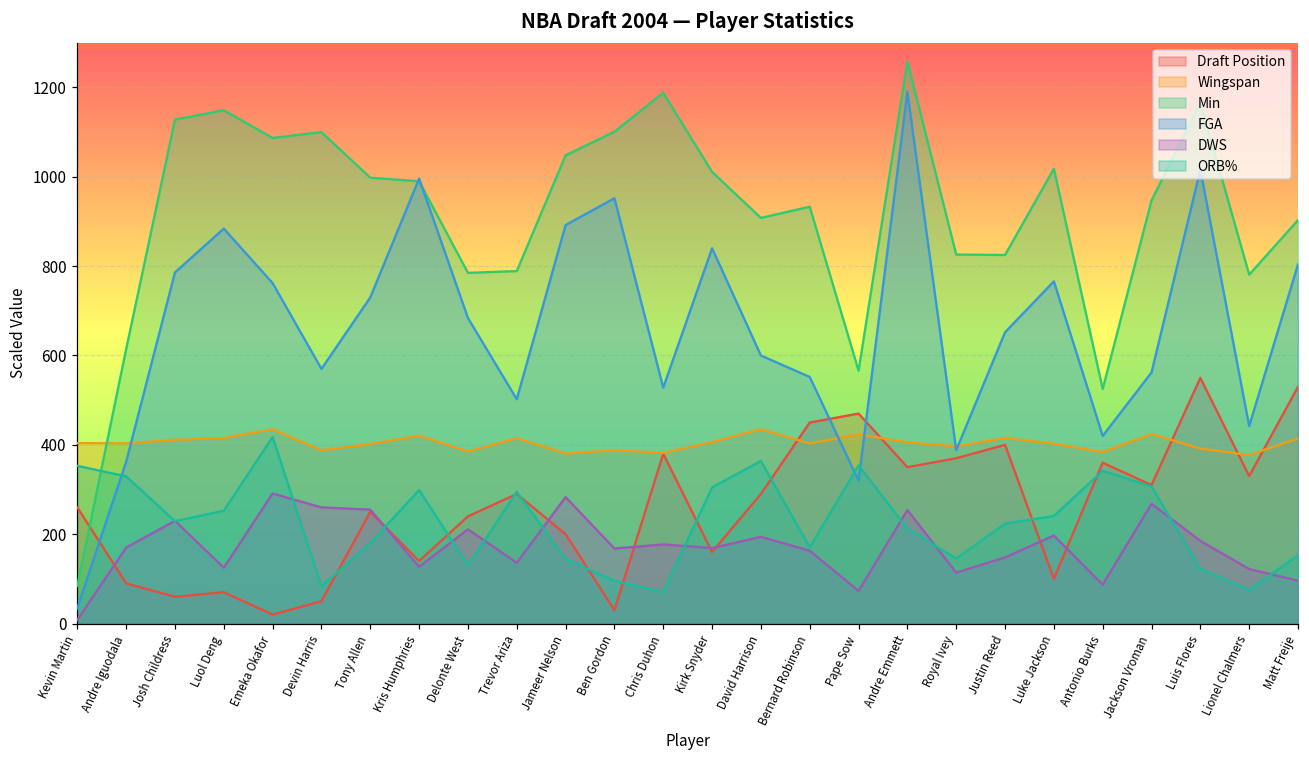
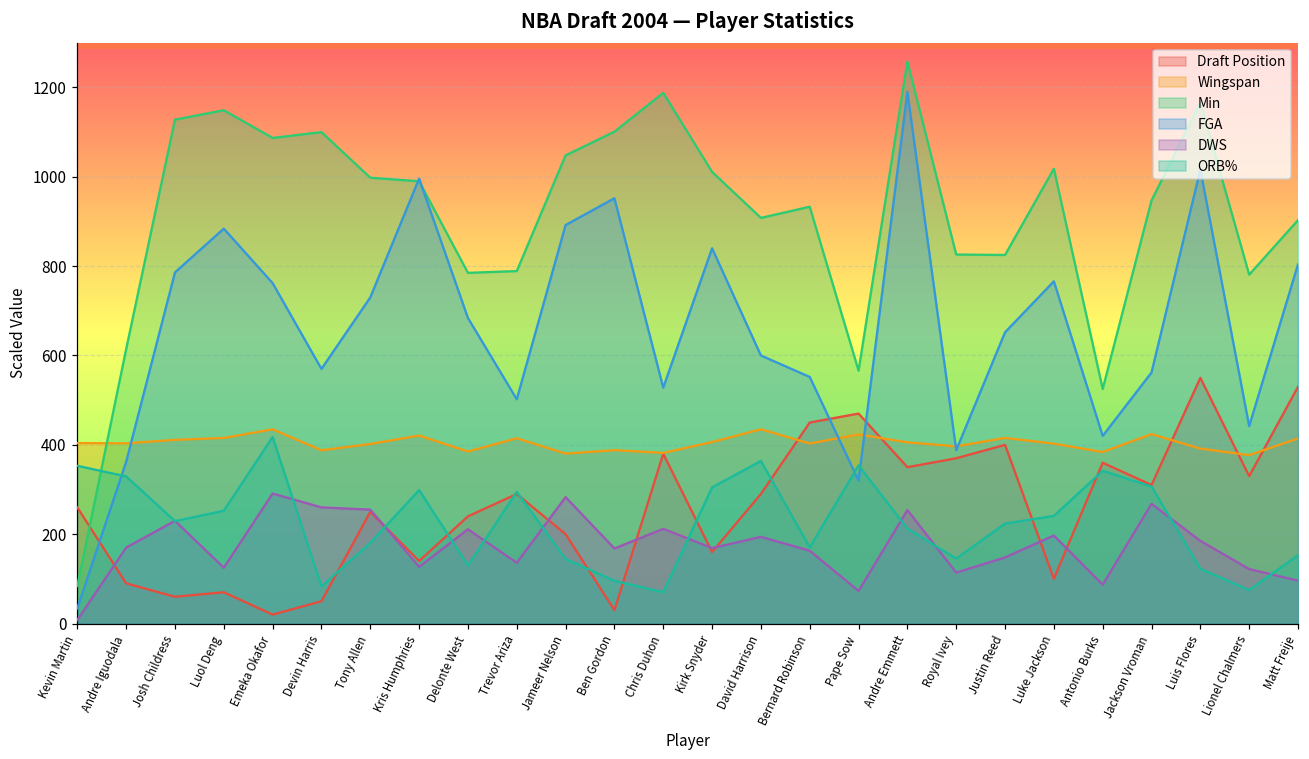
  {
    "DWS": {
      "Kevin Martin": 10,
      "Andre Iguodala": 170,
      "Luol Deng": 130,
      "Emeka Okafor": 290,
      "Devin Harris": 260,
      "Kris Humphries": 130,
      "Delonte West": 210,
      "Trevor Ariza": 140,
      "Jameer Nelson": 280,
      "Ben Gordon": 170,
-     "Chris Duhon": 180,
+     "Chris Duhon": 210,
      "Kirk Snyder": 170,
      "David Harrison": 190,
      "Bernard Robinson": 160,
      "Pape Sow": 70,
      "Andre Emmett": 250,
      "Royal Ivey": 110,
      "Justin Reed": 150,
      "Luke Jackson": 200,
      "Antonio Burks": 90,
      "Jackson Vroman": 270,
      "Luis Flores": 190,
      "Lionel Chalmers": 120,
      "Matt Freije": 100
    }
  }
